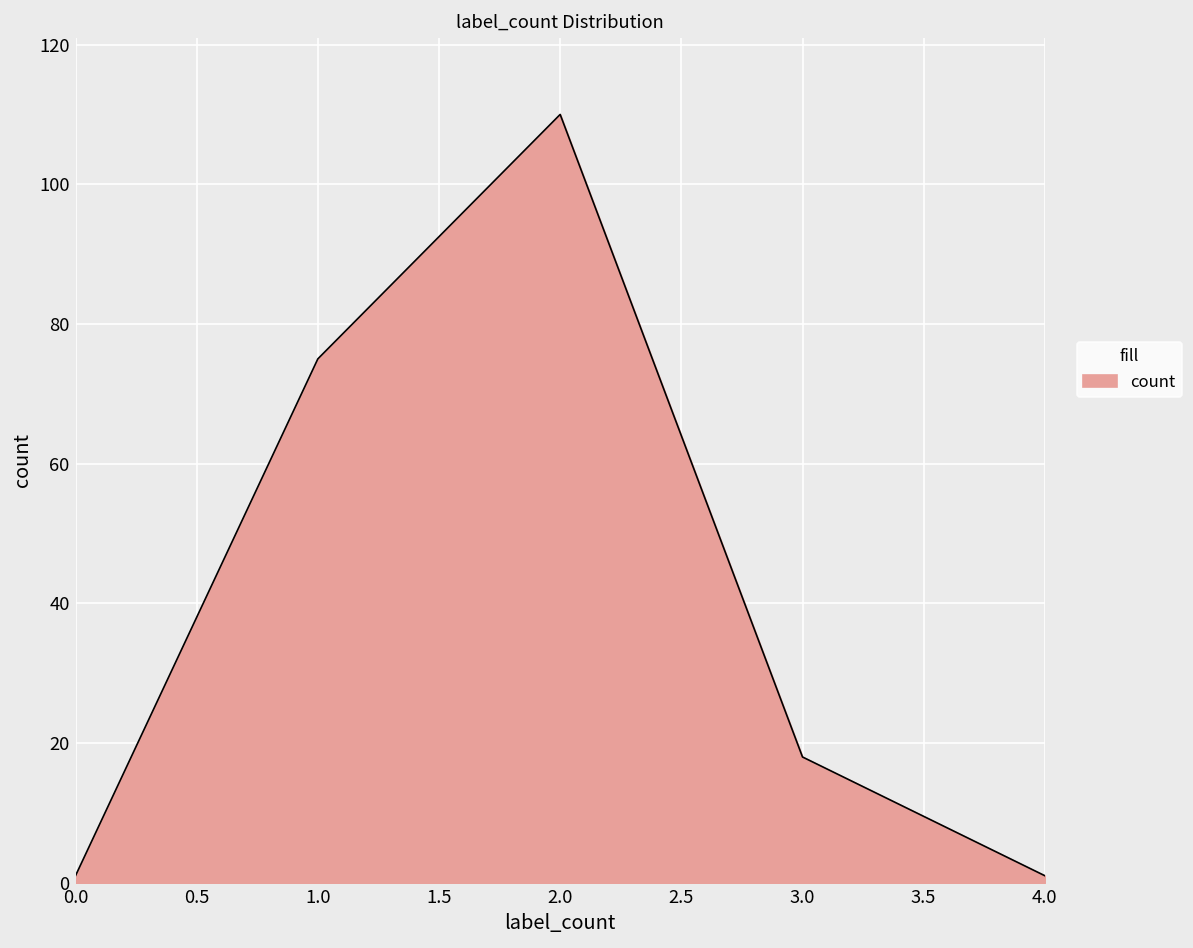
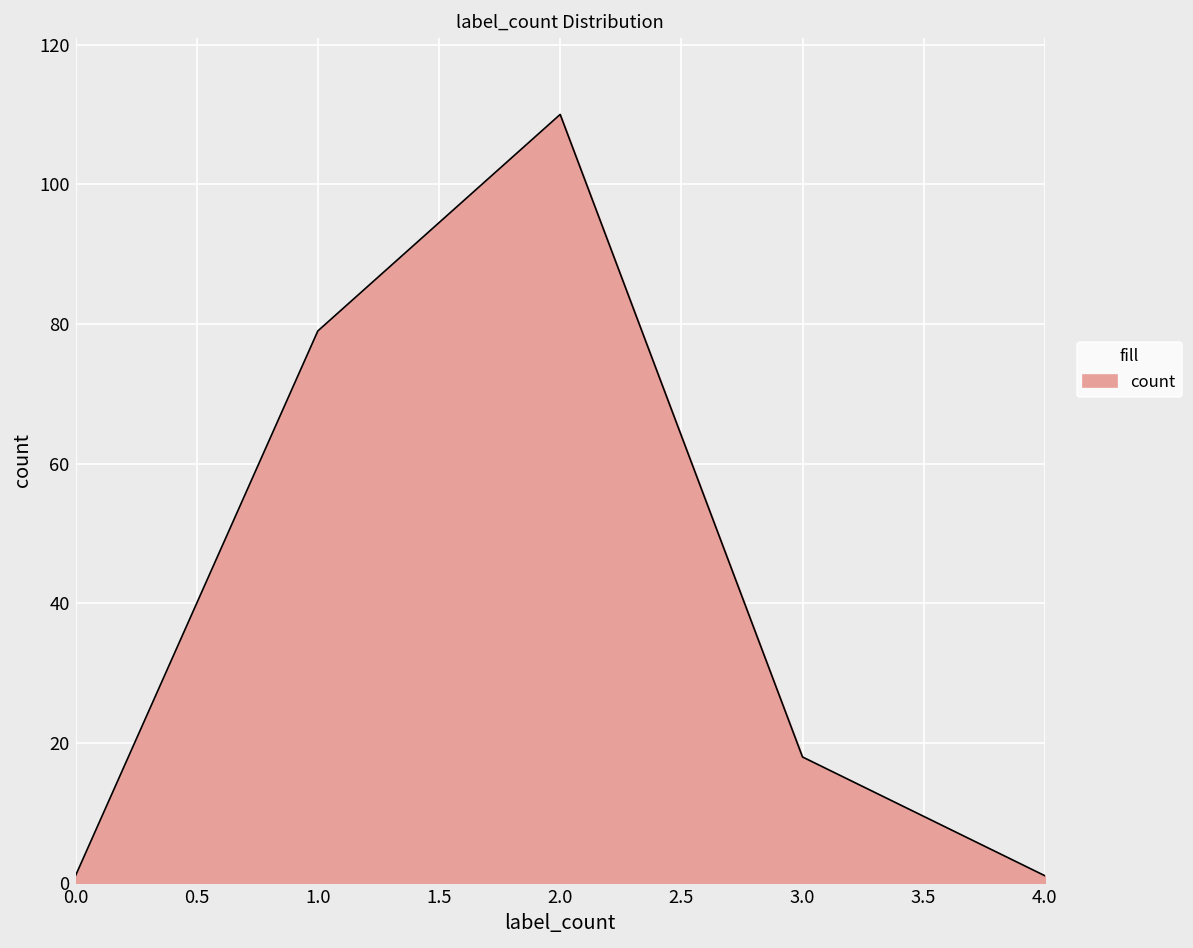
  {
    "0.0": 1,
-   "1.0": 75,
+   "1.0": 79,
    "2.0": 110,
    "3.0": 18,
    "4.0": 1
  }
